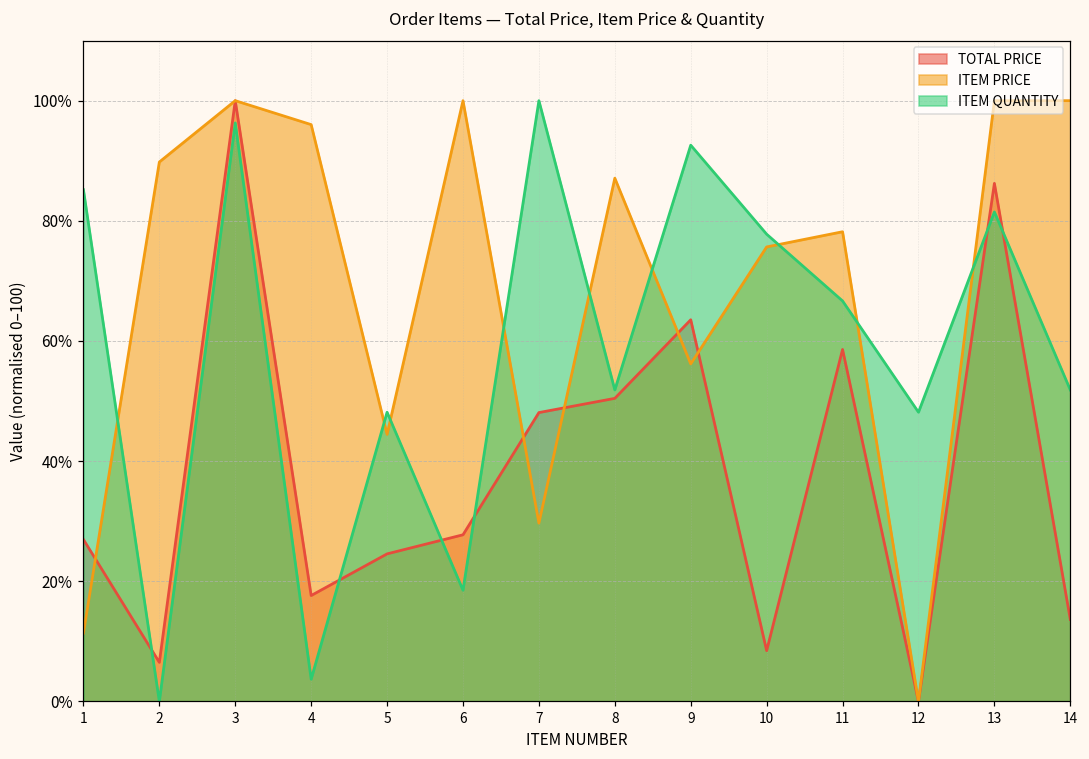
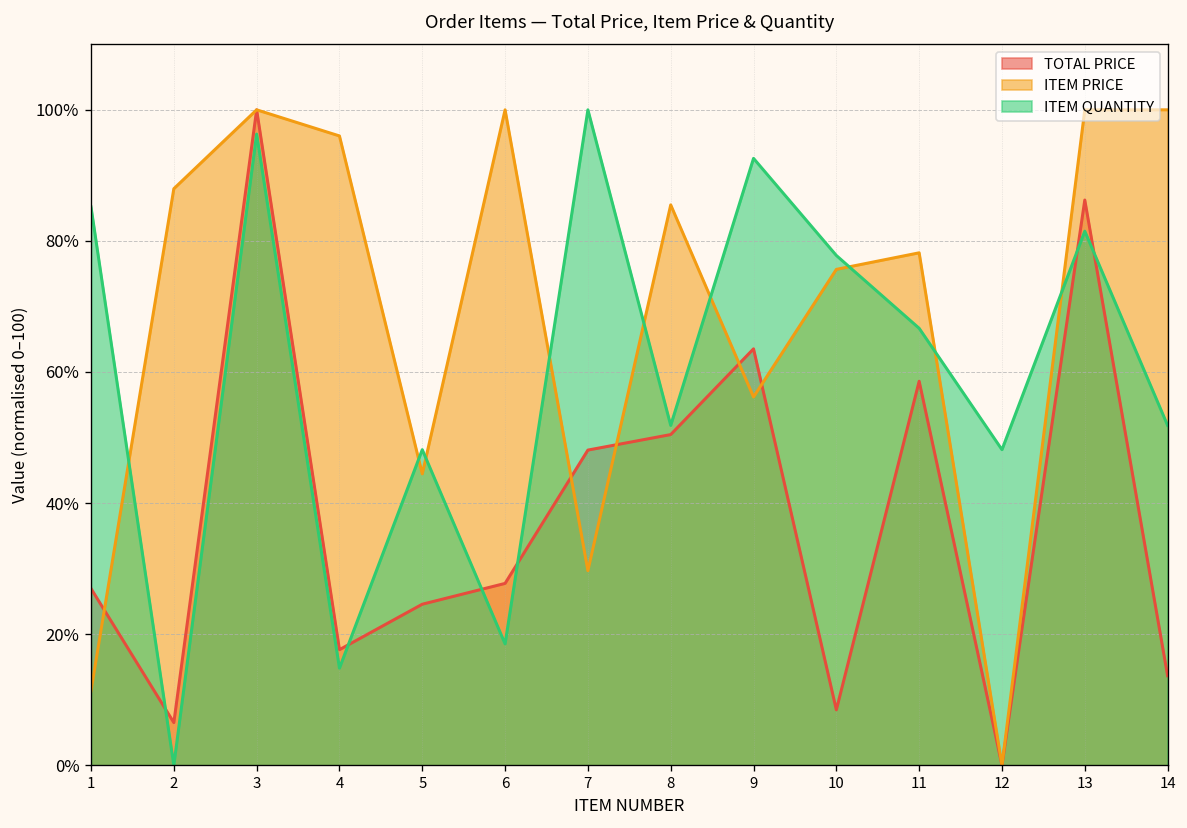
  {
    "TOTAL PRICE": {
      "1": "27%",
      "2": "7%",
      "4": "18%",
      "5": "25%",
      "6": "28%",
      "7": "48%",
      "8": "50%",
      "9": "64%",
      "10": "8%",
      "11": "59%",
      "13": "86%",
      "14": "14%"
    },
    "ITEM PRICE": {
      "1": "11%",
-     "2": "90%",
+     "2": "88%",
      "4": "96%",
      "5": "44%",
      "6": "100%",
      "7": "30%",
-     "8": "87%",
+     "8": "85%",
      "9": "56%",
      "10": "76%",
      "11": "78%",
      "14": "100%"
    },
    "ITEM QUANTITY": {
      "1": "85%",
      "2": "0%",
      "3": "96%",
-     "4": "4%",
+     "4": "15%",
      "5": "48%",
      "6": "19%",
      "7": "100%",
      "8": "52%",
      "9": "93%",
      "10": "78%",
      "11": "67%",
      "12": "48%",
      "13": "81%",
      "14": "52%"
    }
  }
